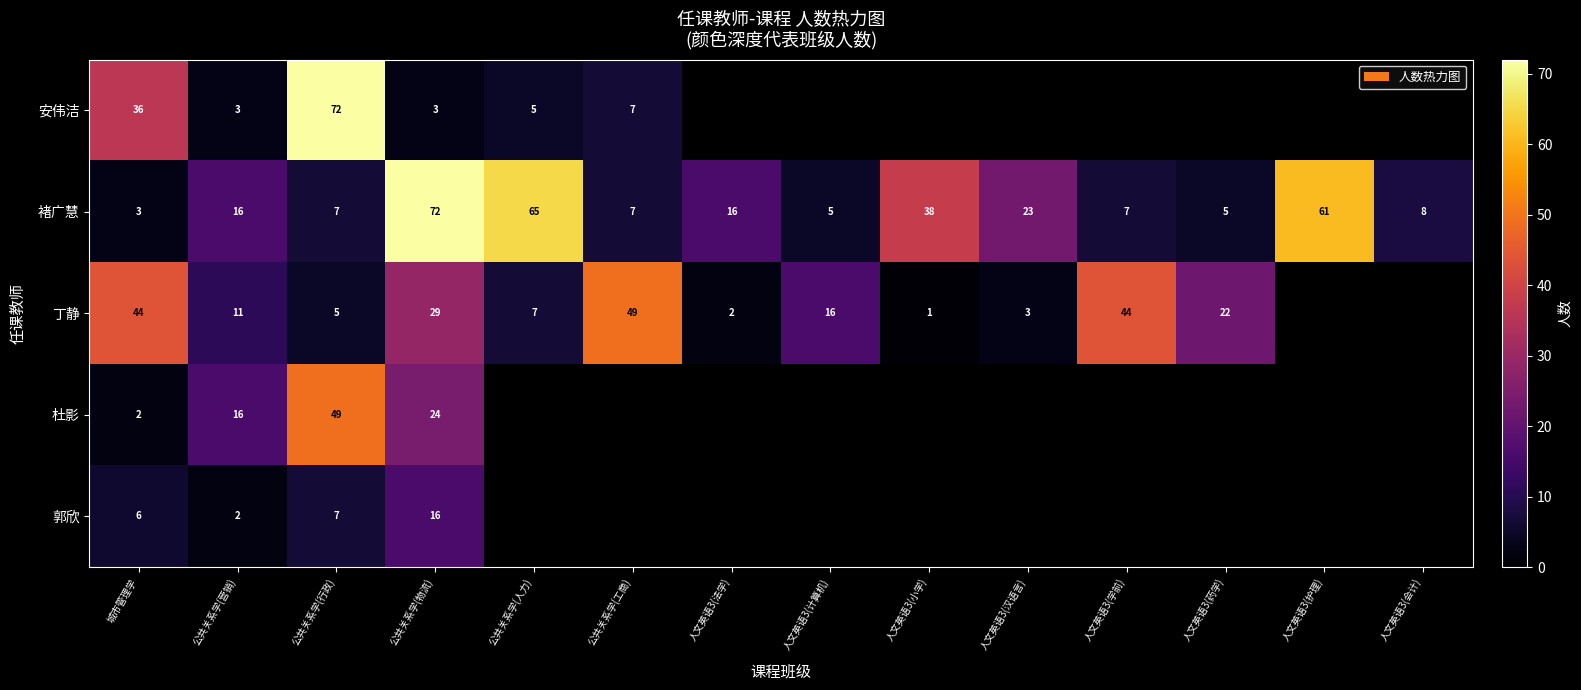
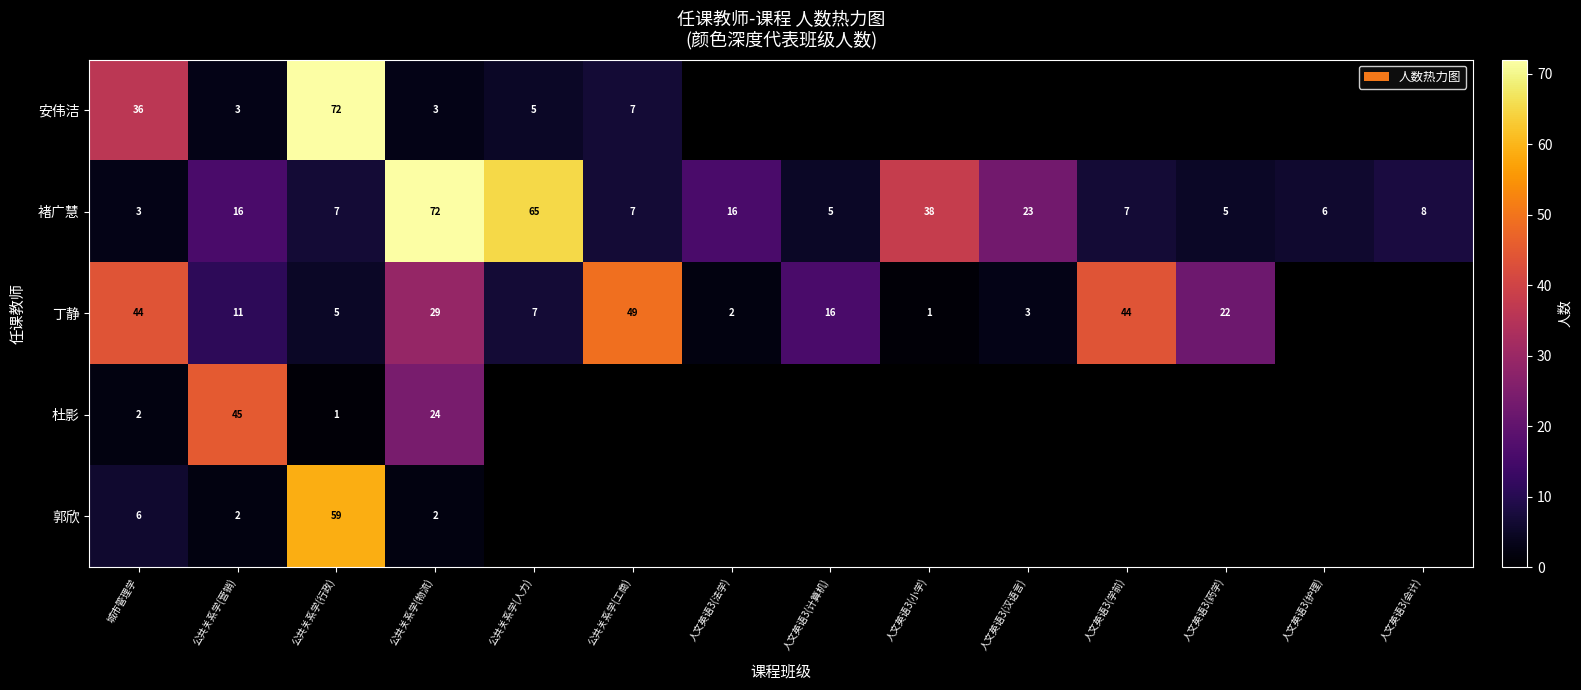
  {
    "安伟洁": {
      "城市管理学": 36,
      "公共关系学(营销)": 3,
      "公共关系学(行政)": 72,
      "公共关系学(物流)": 3,
      "公共关系学(人力)": 5,
      "公共关系学(工商)": 7
    },
    "褚广慧": {
      "城市管理学": 3,
      "公共关系学(营销)": 16,
      "公共关系学(行政)": 7,
      "公共关系学(物流)": 72,
      "公共关系学(人力)": 65,
      "公共关系学(工商)": 7,
      "人文英语3(法学)": 16,
      "人文英语3(计算机)": 5,
      "人文英语3(小学)": 38,
      "人文英语3(汉语言)": 23,
      "人文英语3(学前)": 7,
      "人文英语3(药学)": 5,
-     "人文英语3(护理)": 61,
+     "人文英语3(护理)": 6,
      "人文英语3(会计)": 8
    },
    "丁静": {
      "城市管理学": 44,
      "公共关系学(营销)": 11,
      "公共关系学(行政)": 5,
      "公共关系学(物流)": 29,
      "公共关系学(人力)": 7,
      "公共关系学(工商)": 49,
      "人文英语3(法学)": 2,
      "人文英语3(计算机)": 16,
      "人文英语3(小学)": 1,
      "人文英语3(汉语言)": 3,
      "人文英语3(学前)": 44,
      "人文英语3(药学)": 22
    },
    "杜影": {
      "城市管理学": 2,
-     "公共关系学(营销)": 16,
-     "公共关系学(行政)": 49,
+     "公共关系学(营销)": 45,
+     "公共关系学(行政)": 1,
      "公共关系学(物流)": 24
    },
    "郭欣": {
      "城市管理学": 6,
      "公共关系学(营销)": 2,
-     "公共关系学(行政)": 7,
-     "公共关系学(物流)": 16
+     "公共关系学(行政)": 59,
+     "公共关系学(物流)": 2
    }
  }
